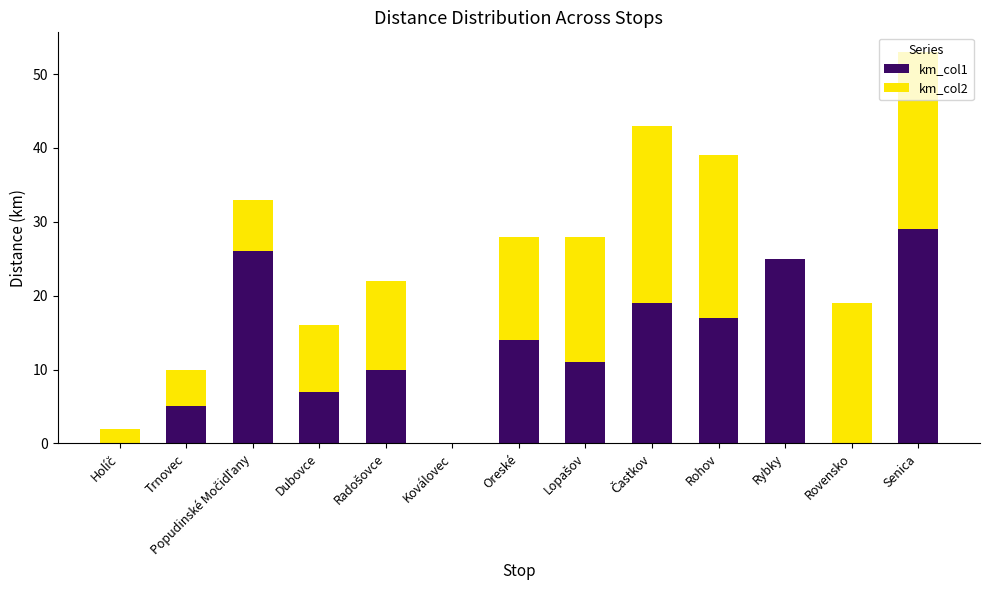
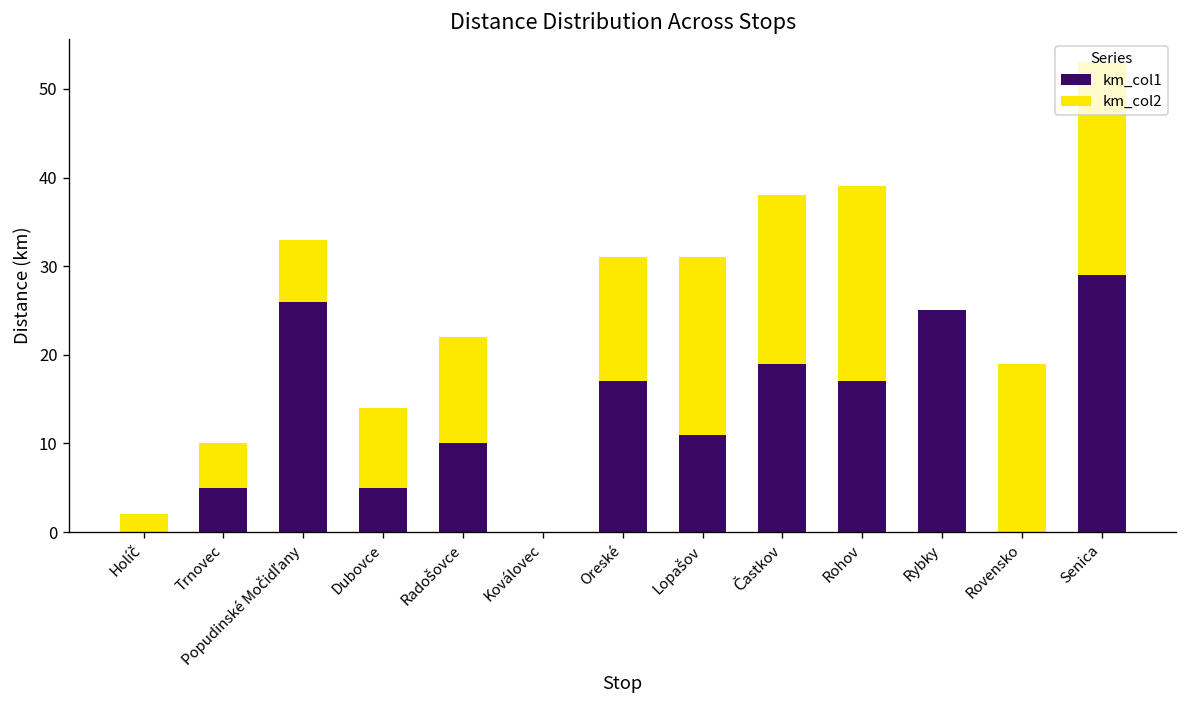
  {
    "km_col1": {
      "Holíč": 0,
      "Trnovec": 5,
      "Popudinské Močidľany": 26,
-     "Dubovce": 7,
+     "Dubovce": 5,
      "Radošovce": 10,
      "Koválovec": 0,
-     "Oreské": 14,
+     "Oreské": 17,
      "Lopašov": 11,
      "Častkov": 19,
      "Rohov": 17,
      "Rybky": 25,
      "Rovensko": 0,
      "Senica": 29
    },
    "km_col2": {
      "Holíč": 2,
      "Trnovec": 5,
      "Popudinské Močidľany": 7,
      "Dubovce": 9,
      "Radošovce": 12,
      "Koválovec": 0,
      "Oreské": 14,
-     "Lopašov": 17,
-     "Častkov": 24,
+     "Lopašov": 20,
+     "Častkov": 19,
      "Rohov": 22,
      "Rybky": 0,
      "Rovensko": 19
    }
  }
